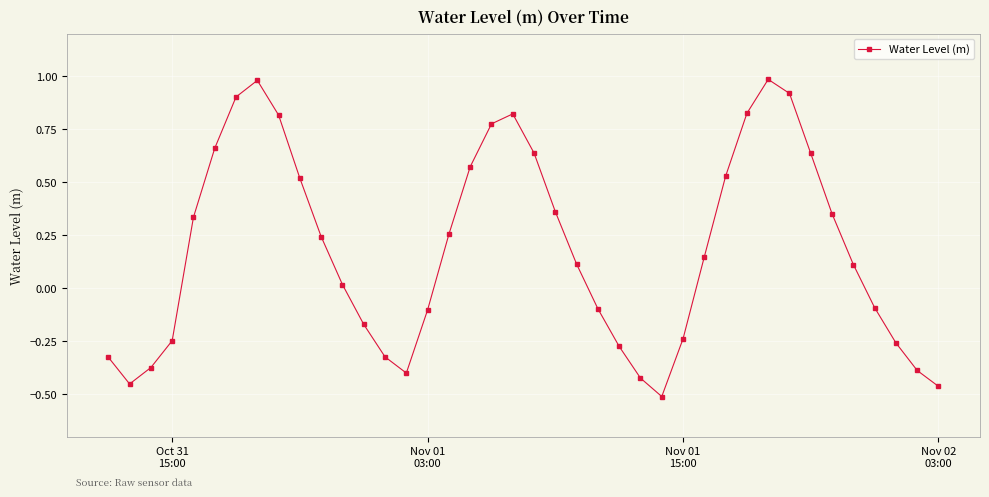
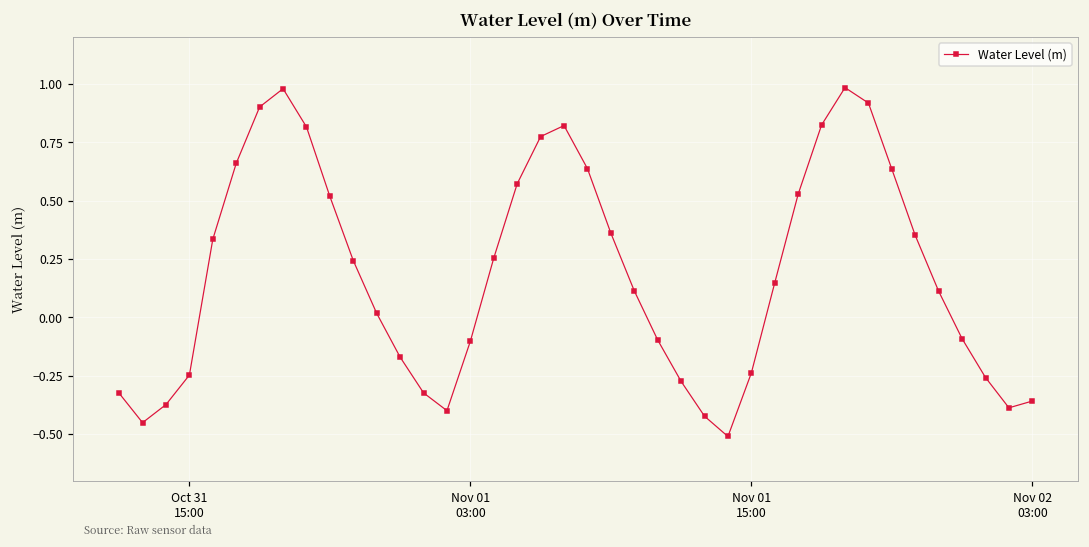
  {
    "Oct 31 15:00": -0.25,
    "Nov 01 03:00": -0.10,
    "Nov 01 15:00": -0.24,
-   "Nov 02 03:00": -0.46
+   "Nov 02 03:00": -0.36
  }
